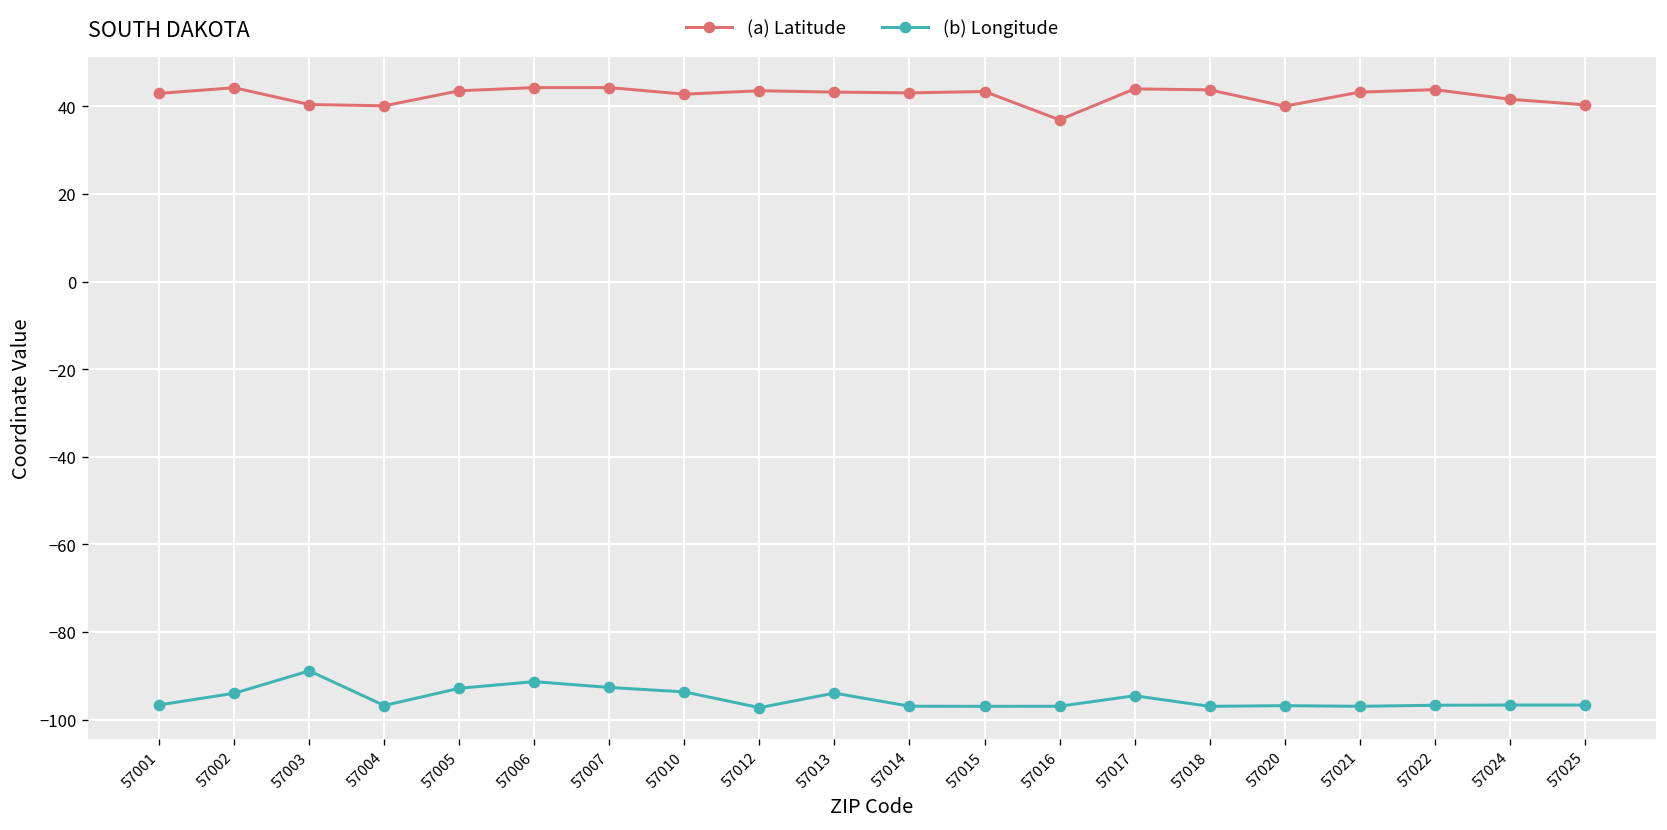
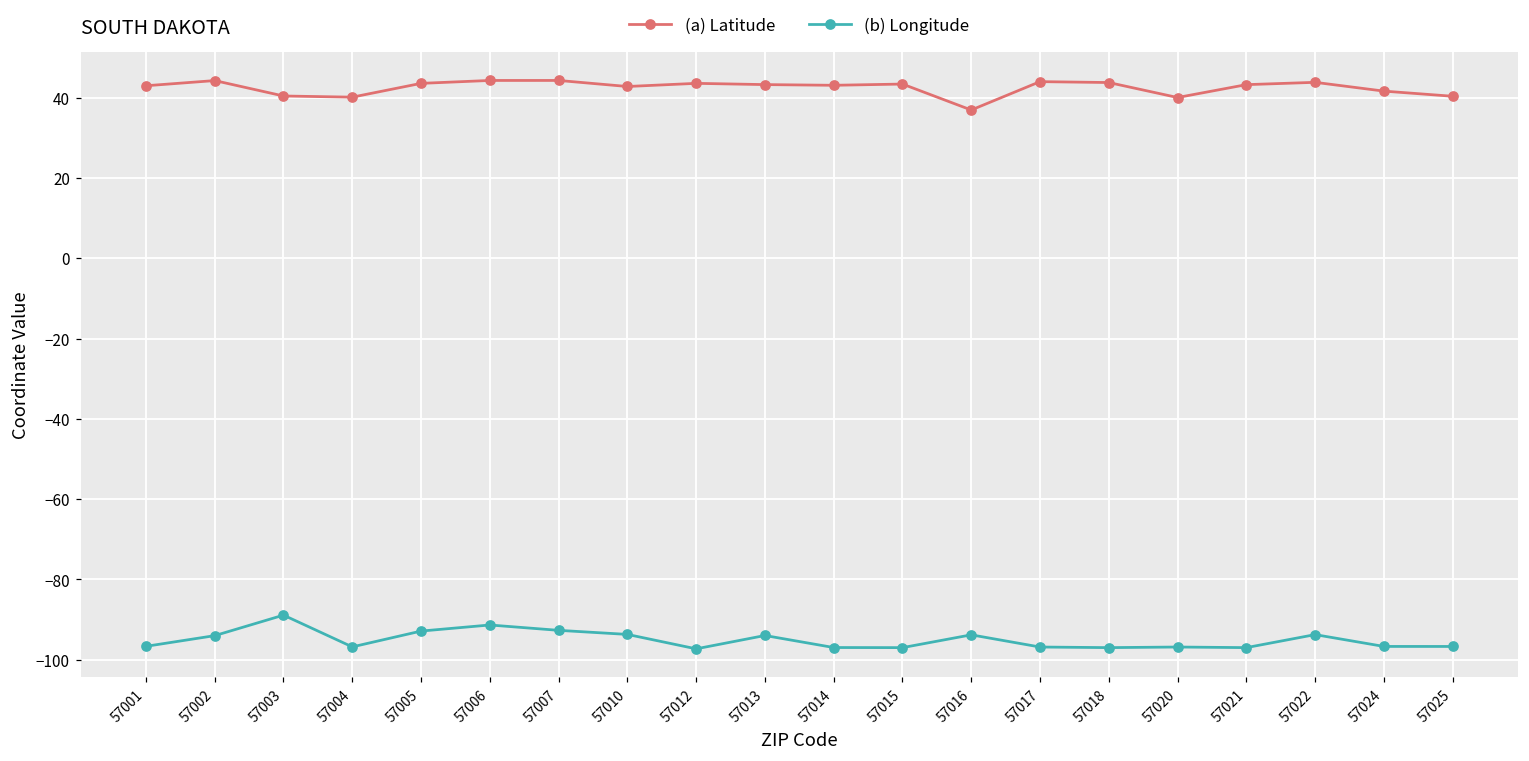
  {
    "(a) Latitude": {
      "57001": 43,
      "57002": 44,
      "57003": 40,
      "57004": 40,
      "57005": 44,
      "57006": 44,
      "57007": 44,
      "57010": 43,
      "57012": 44,
      "57013": 43,
      "57014": 43,
      "57015": 43,
      "57016": 37,
      "57017": 44,
      "57018": 44,
      "57020": 40,
      "57021": 43,
      "57022": 44,
      "57024": 42,
      "57025": 40
    },
    "(b) Longitude": {
      "57001": -97,
      "57002": -94,
      "57003": -89,
      "57004": -97,
      "57005": -93,
      "57006": -91,
      "57007": -93,
      "57010": -94,
      "57012": -97,
      "57013": -94,
      "57014": -97,
      "57015": -97,
-     "57016": -97,
-     "57017": -95,
+     "57016": -94,
+     "57017": -97,
      "57018": -97,
      "57020": -97,
      "57021": -97,
-     "57022": -97,
+     "57022": -94,
      "57024": -97,
      "57025": -97
    }
  }
